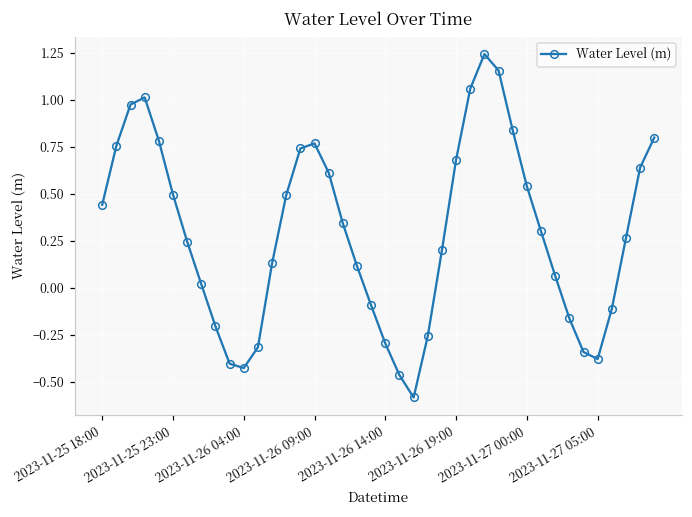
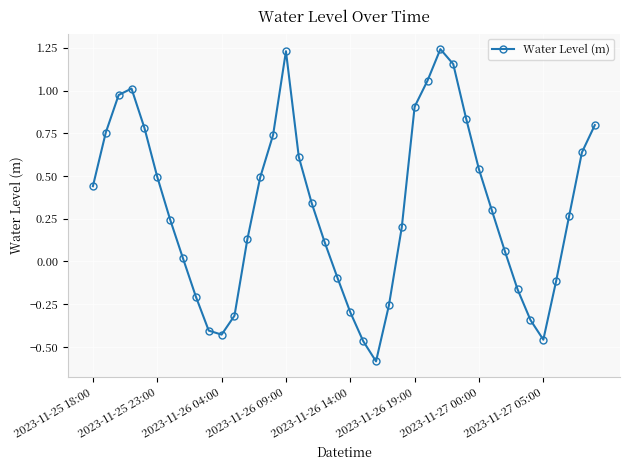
  {
    "2023-11-25 18:00": 0.44,
    "2023-11-25 23:00": 0.50,
    "2023-11-26 04:00": -0.43,
-   "2023-11-26 09:00": 0.77,
+   "2023-11-26 09:00": 1.23,
    "2023-11-26 14:00": -0.30,
-   "2023-11-26 19:00": 0.68,
+   "2023-11-26 19:00": 0.91,
    "2023-11-27 00:00": 0.54,
-   "2023-11-27 05:00": -0.38
+   "2023-11-27 05:00": -0.46
  }
